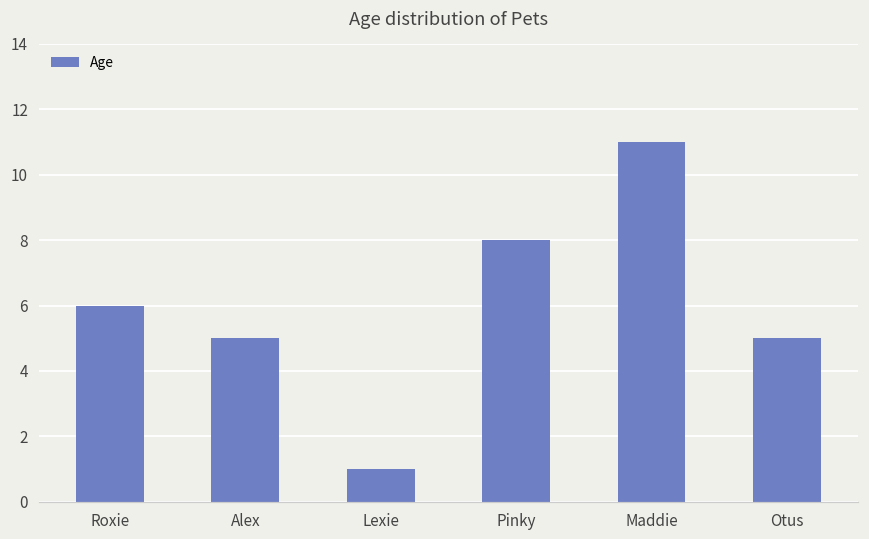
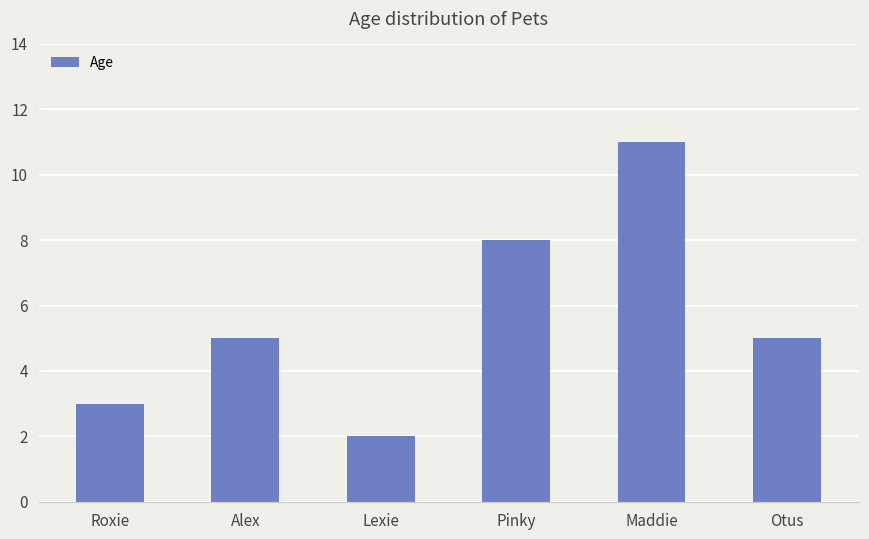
  {
-   "Roxie": 6,
+   "Roxie": 3,
    "Alex": 5,
-   "Lexie": 1,
+   "Lexie": 2,
    "Pinky": 8,
    "Maddie": 11,
    "Otus": 5
  }
